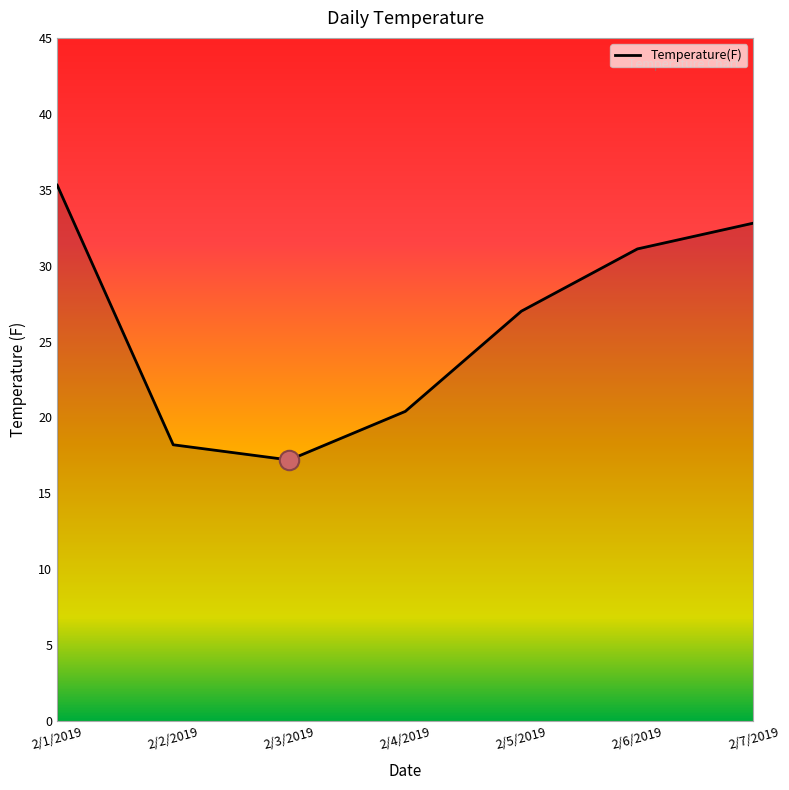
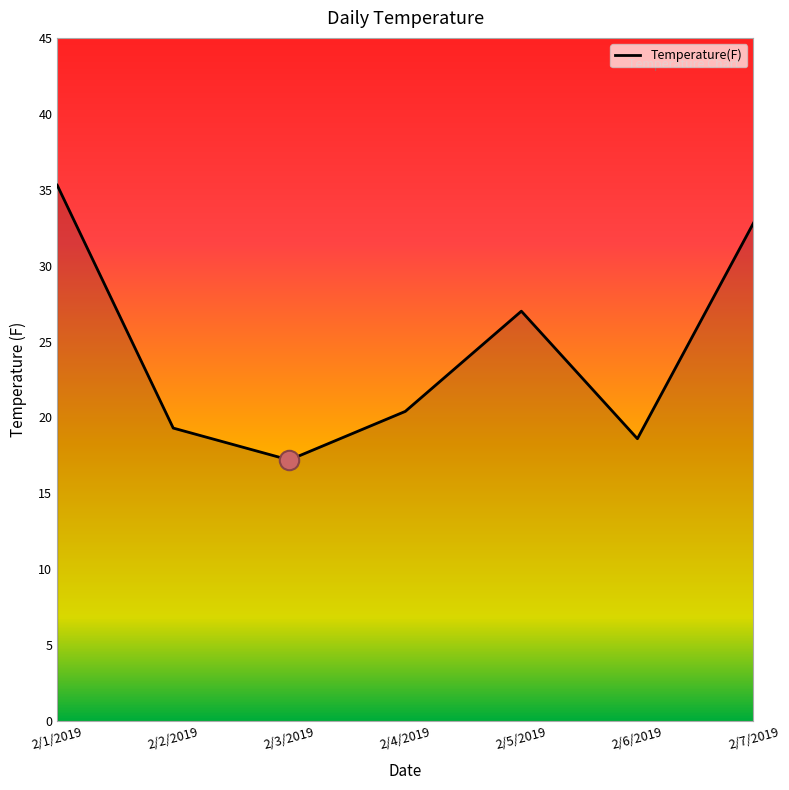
  {
    "Temperature(F)": {
      "2/1/2019": 35.3,
-     "2/2/2019": 18.2,
+     "2/2/2019": 19.3,
      "2/4/2019": 20.4,
      "2/5/2019": 27.0,
-     "2/6/2019": 31.1,
+     "2/6/2019": 18.6,
      "2/7/2019": 32.8
    }
  }
